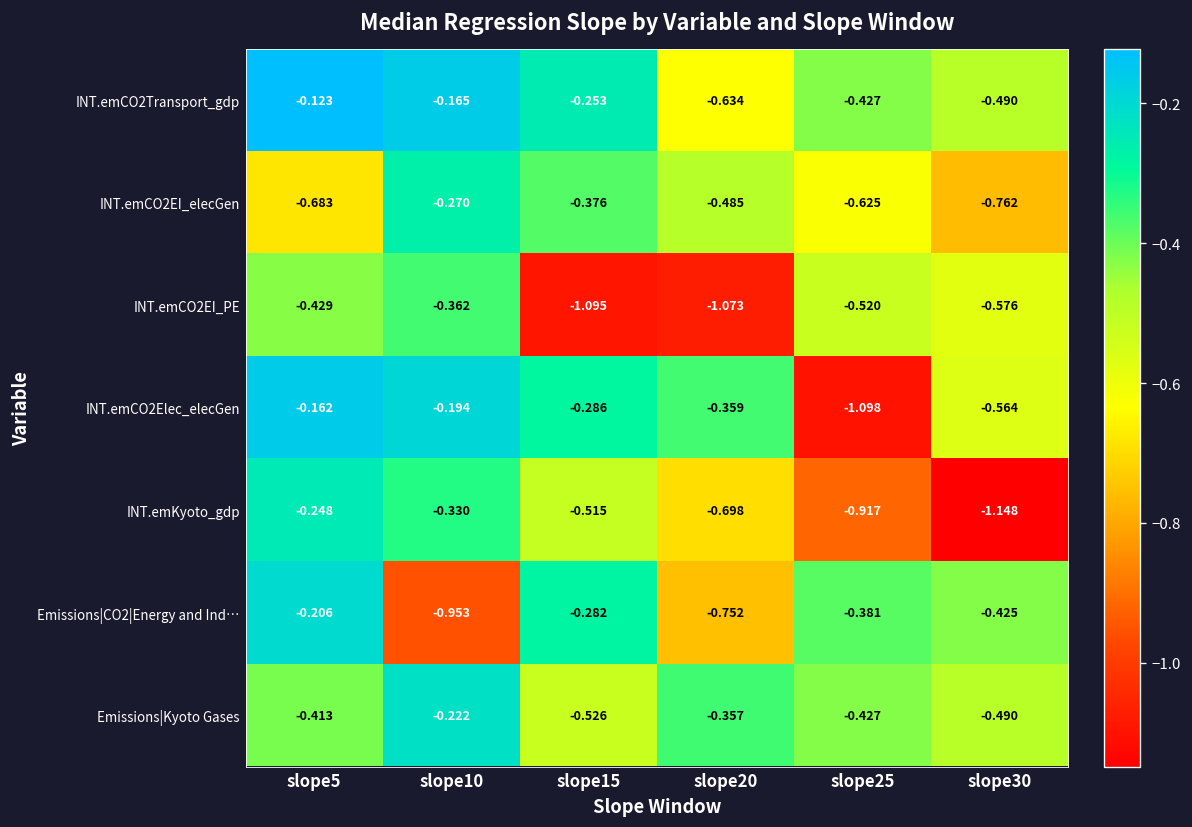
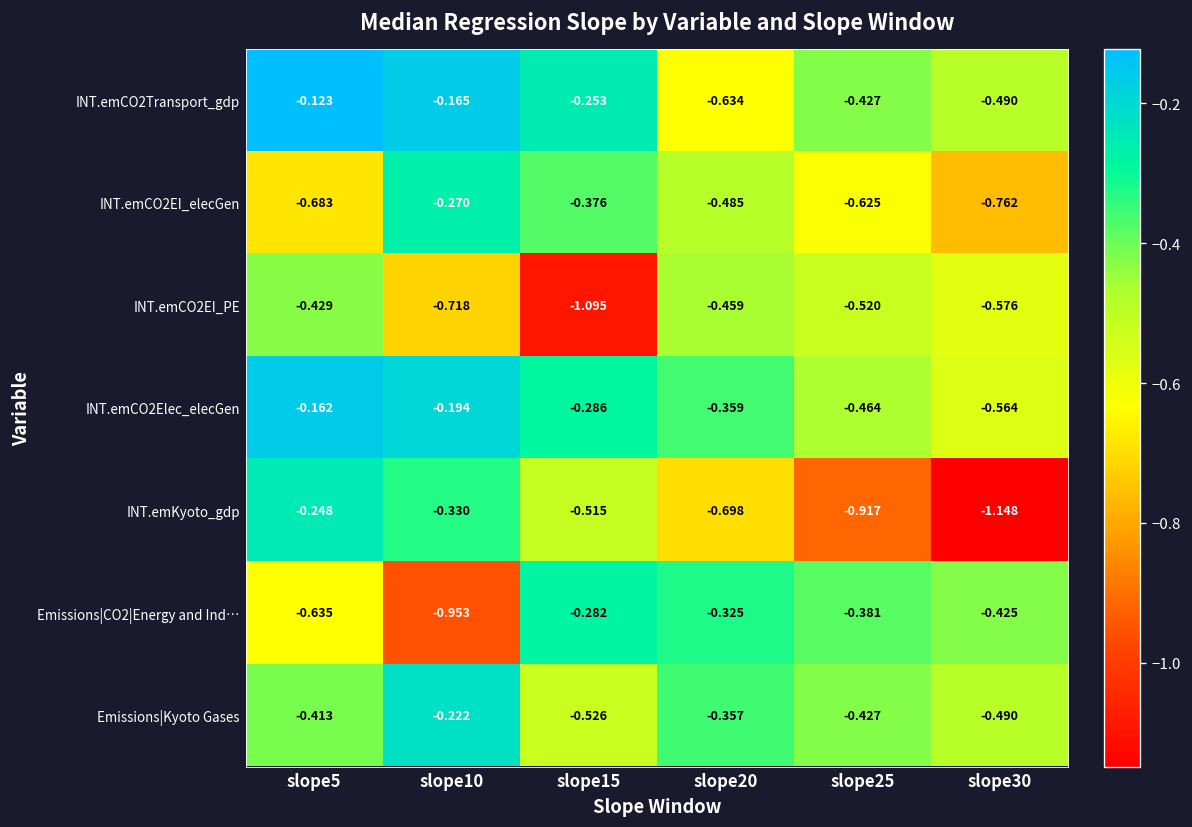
  {
    "INT.emCO2Transport_gdp": {
      "slope5": -0.123,
      "slope10": -0.165,
      "slope15": -0.253,
      "slope20": -0.634,
      "slope25": -0.427,
      "slope30": -0.490
    },
    "INT.emCO2EI_elecGen": {
      "slope5": -0.683,
      "slope10": -0.270,
      "slope15": -0.376,
      "slope20": -0.485,
      "slope25": -0.625,
      "slope30": -0.762
    },
    "INT.emCO2EI_PE": {
      "slope5": -0.429,
-     "slope10": -0.362,
+     "slope10": -0.718,
      "slope15": -1.095,
-     "slope20": -1.073,
+     "slope20": -0.459,
      "slope25": -0.520,
      "slope30": -0.576
    },
    "INT.emCO2Elec_elecGen": {
      "slope5": -0.162,
      "slope10": -0.194,
      "slope15": -0.286,
      "slope20": -0.359,
-     "slope25": -1.098,
+     "slope25": -0.464,
      "slope30": -0.564
    },
    "INT.emKyoto_gdp": {
      "slope5": -0.248,
      "slope10": -0.330,
      "slope15": -0.515,
      "slope20": -0.698,
      "slope25": -0.917,
      "slope30": -1.148
    },
    "Emissions|CO2|Energy and Ind…": {
-     "slope5": -0.206,
+     "slope5": -0.635,
      "slope10": -0.953,
      "slope15": -0.282,
-     "slope20": -0.752,
+     "slope20": -0.325,
      "slope25": -0.381,
      "slope30": -0.425
    },
    "Emissions|Kyoto Gases": {
      "slope5": -0.413,
      "slope10": -0.222,
      "slope15": -0.526,
      "slope20": -0.357,
      "slope25": -0.427,
      "slope30": -0.490
    }
  }
